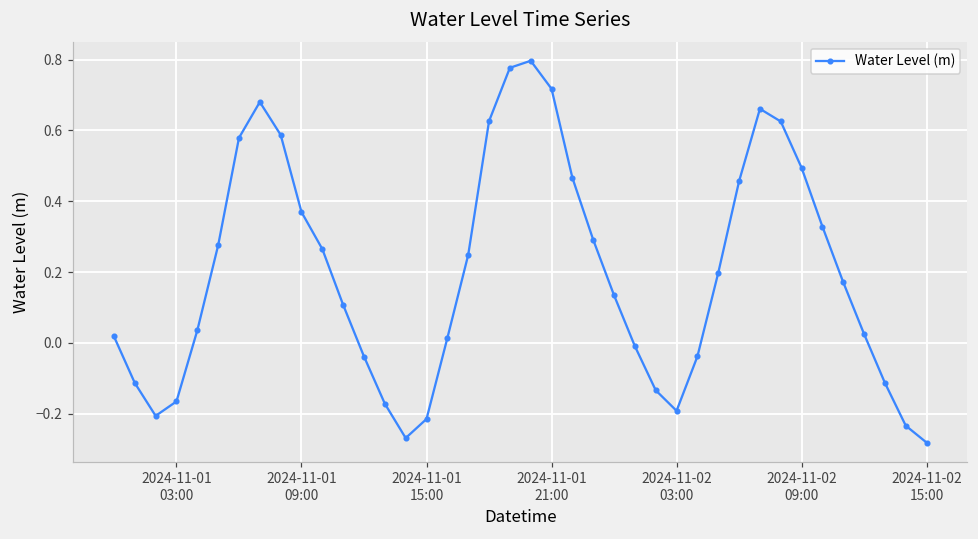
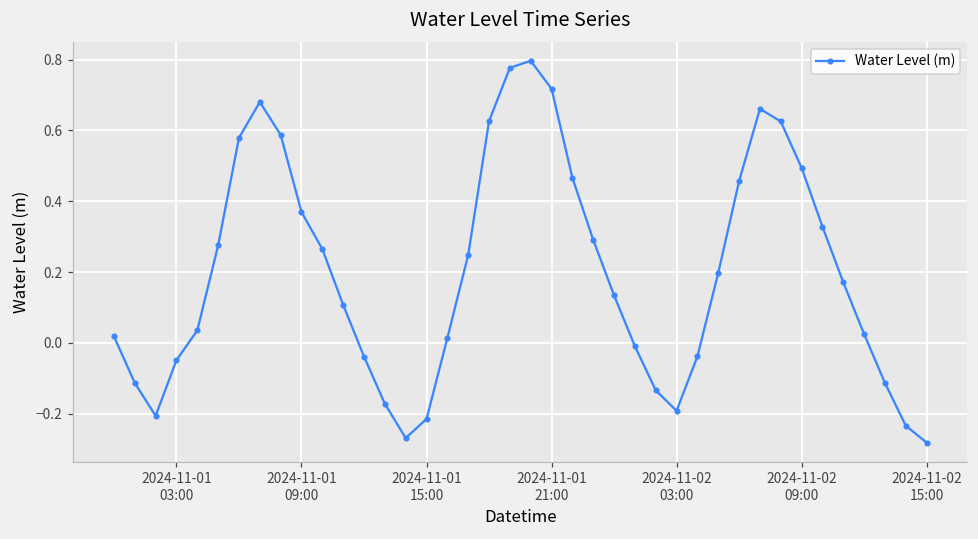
  {
-   "2024-11-01 03:00": -0.17,
+   "2024-11-01 03:00": -0.05,
    "2024-11-01 09:00": 0.37,
    "2024-11-01 15:00": -0.21,
    "2024-11-01 21:00": 0.72,
    "2024-11-02 03:00": -0.19,
    "2024-11-02 09:00": 0.49,
    "2024-11-02 15:00": -0.28
  }
